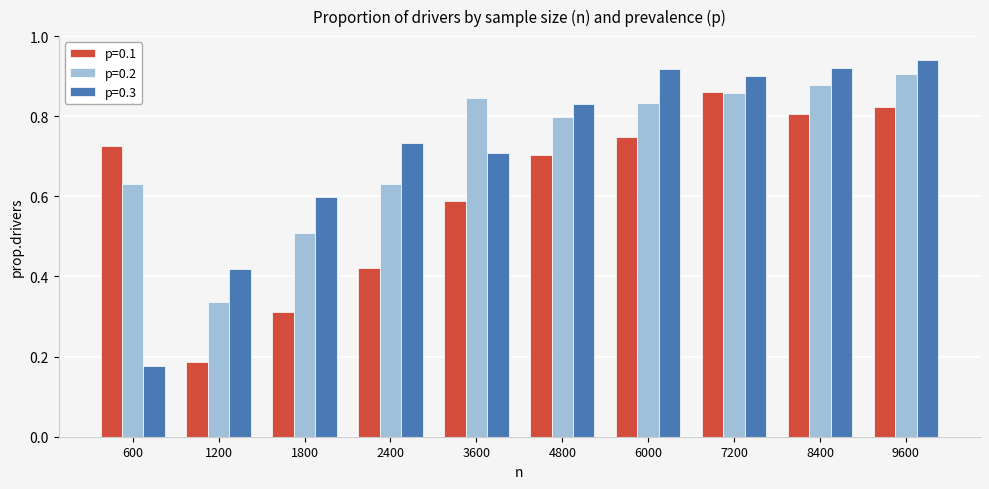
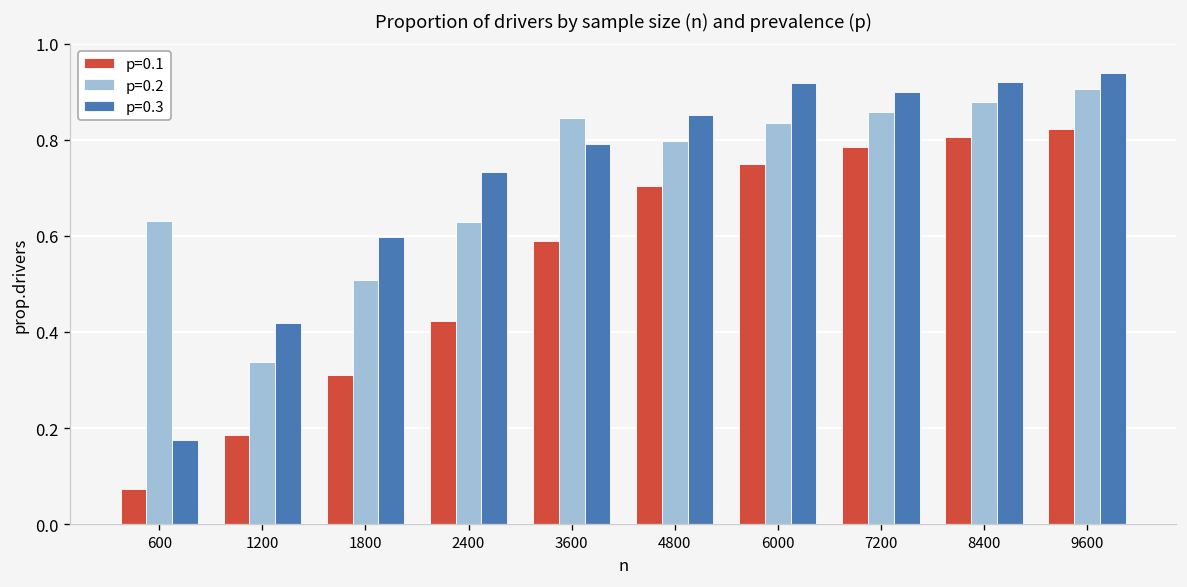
  {
    "p=0.1": {
-     "600": 0.73,
+     "600": 0.07,
      "1200": 0.19,
      "1800": 0.31,
      "2400": 0.42,
      "3600": 0.59,
      "4800": 0.70,
      "6000": 0.75,
-     "7200": 0.86,
+     "7200": 0.78,
      "8400": 0.81,
      "9600": 0.82
    },
    "p=0.2": {
      "600": 0.63,
      "1200": 0.34,
      "1800": 0.51,
      "2400": 0.63,
      "3600": 0.85,
      "4800": 0.80,
      "6000": 0.83,
      "7200": 0.86,
      "8400": 0.88,
      "9600": 0.90
    },
    "p=0.3": {
      "600": 0.18,
      "1200": 0.42,
      "1800": 0.60,
      "2400": 0.73,
-     "3600": 0.71,
-     "4800": 0.83,
+     "3600": 0.79,
+     "4800": 0.85,
      "6000": 0.92,
      "7200": 0.90,
      "8400": 0.92,
      "9600": 0.94
    }
  }
